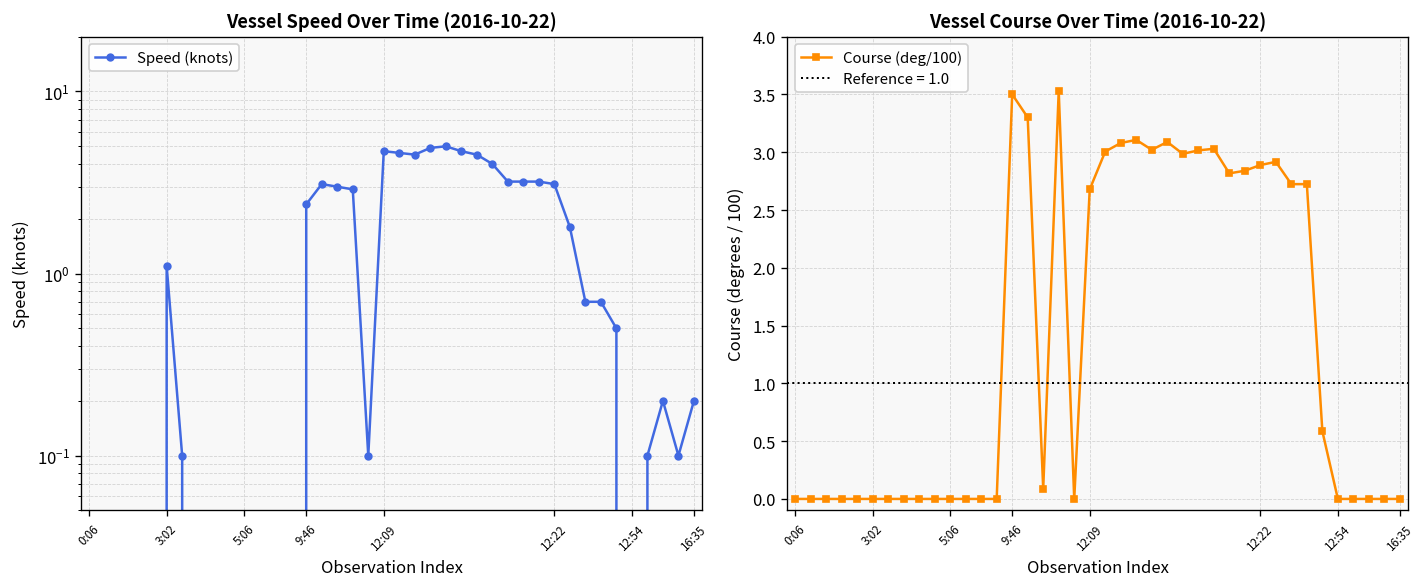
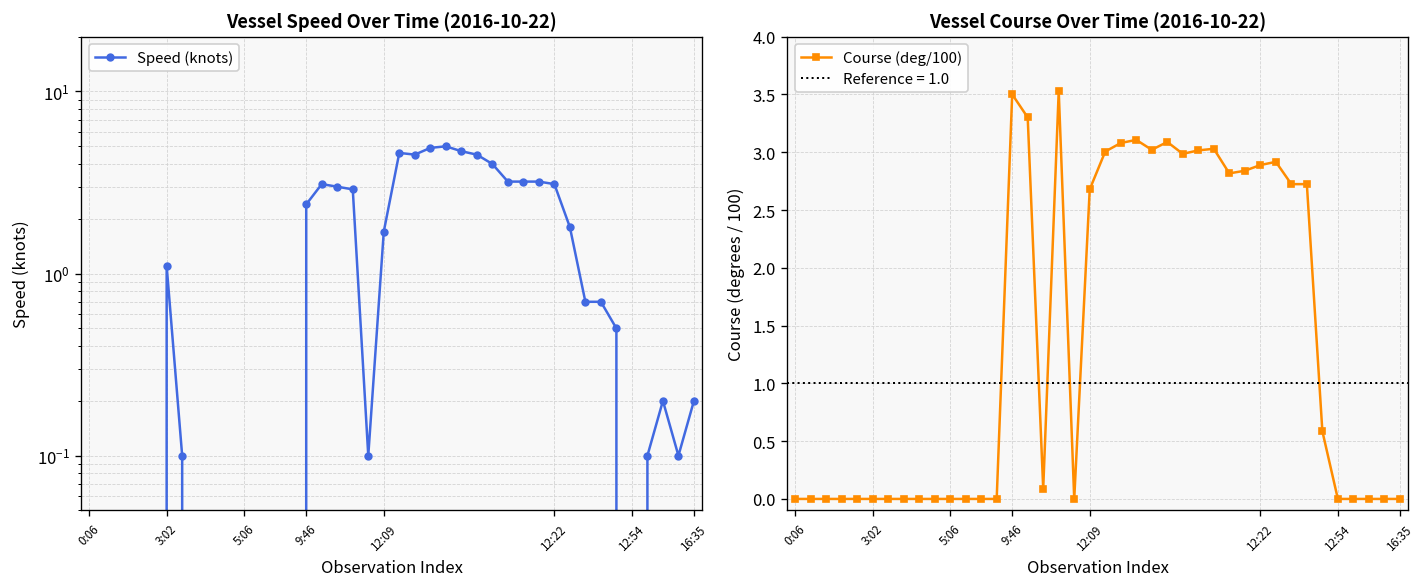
  {
    "Vessel Speed Over Time (2016-10-22)": {
      "3:02": 1.1,
      "9:46": 2.4,
-     "12:09": 4.7,
+     "12:09": 1.7,
      "16:35": 0.2
    },
    "Vessel Course Over Time (2016-10-22)": {
      "0:06": 0.0,
      "3:02": 0.0,
      "5:06": 0.0,
      "9:46": 3.5,
      "12:09": 2.7,
      "12:54": 0.0,
      "16:35": 0.0
    }
  }
